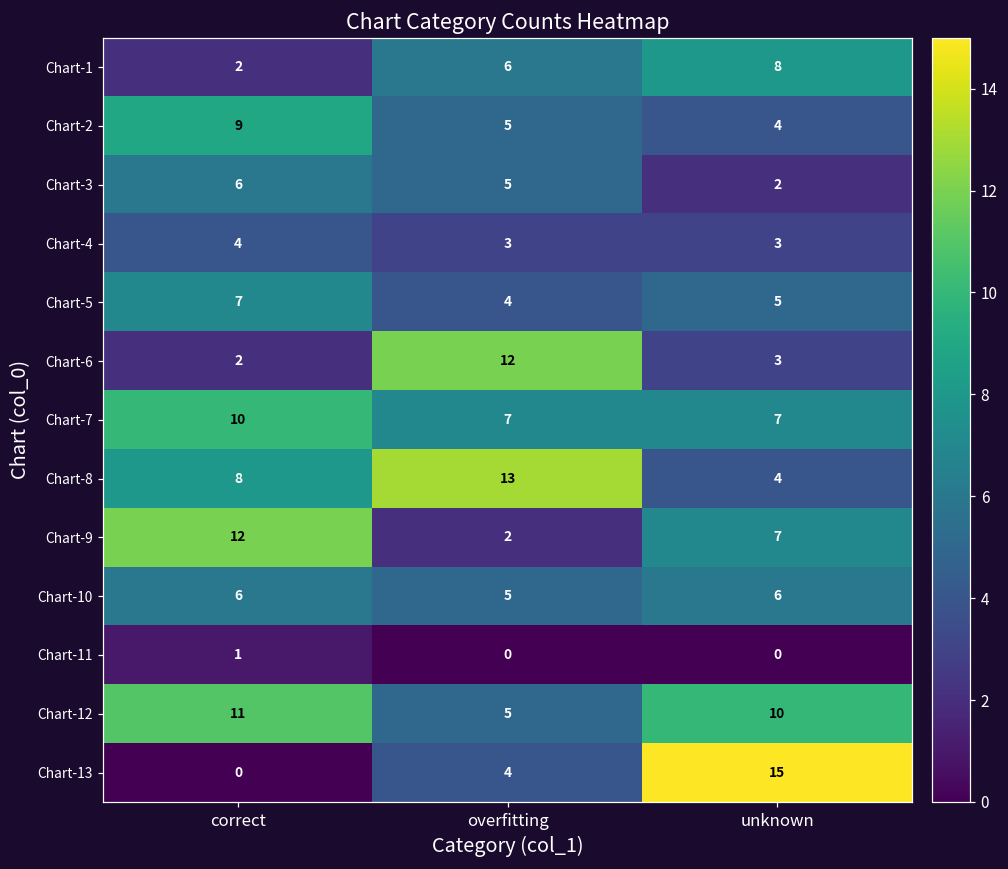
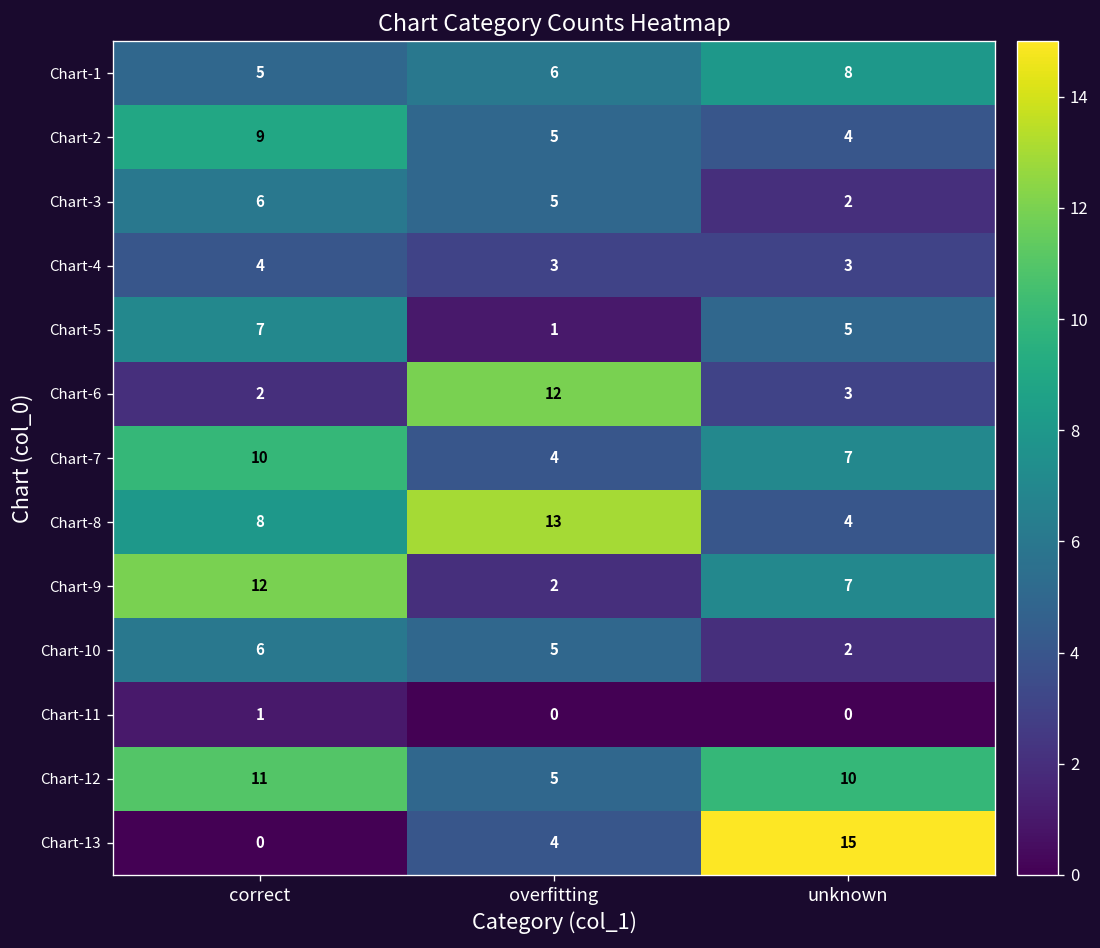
  {
    "Chart-1": {
-     "correct": 2,
+     "correct": 5,
      "overfitting": 6,
      "unknown": 8
    },
    "Chart-2": {
      "correct": 9,
      "overfitting": 5,
      "unknown": 4
    },
    "Chart-3": {
      "correct": 6,
      "overfitting": 5,
      "unknown": 2
    },
    "Chart-4": {
      "correct": 4,
      "overfitting": 3,
      "unknown": 3
    },
    "Chart-5": {
      "correct": 7,
-     "overfitting": 4,
+     "overfitting": 1,
      "unknown": 5
    },
    "Chart-6": {
      "correct": 2,
      "overfitting": 12,
      "unknown": 3
    },
    "Chart-7": {
      "correct": 10,
-     "overfitting": 7,
+     "overfitting": 4,
      "unknown": 7
    },
    "Chart-8": {
      "correct": 8,
      "overfitting": 13,
      "unknown": 4
    },
    "Chart-9": {
      "correct": 12,
      "overfitting": 2,
      "unknown": 7
    },
    "Chart-10": {
      "correct": 6,
      "overfitting": 5,
-     "unknown": 6
+     "unknown": 2
    },
    "Chart-11": {
      "correct": 1,
      "overfitting": 0,
      "unknown": 0
    },
    "Chart-12": {
      "correct": 11,
      "overfitting": 5,
      "unknown": 10
    },
    "Chart-13": {
      "correct": 0,
      "overfitting": 4,
      "unknown": 15
    }
  }
